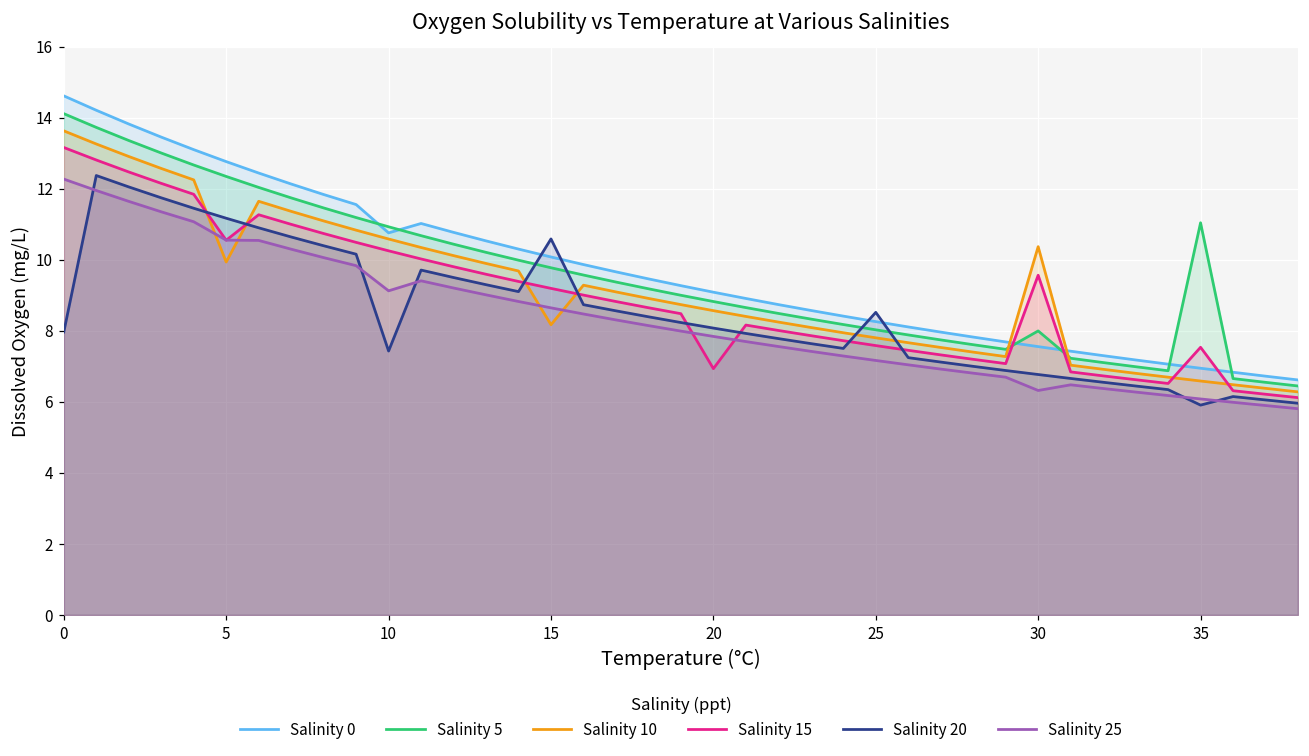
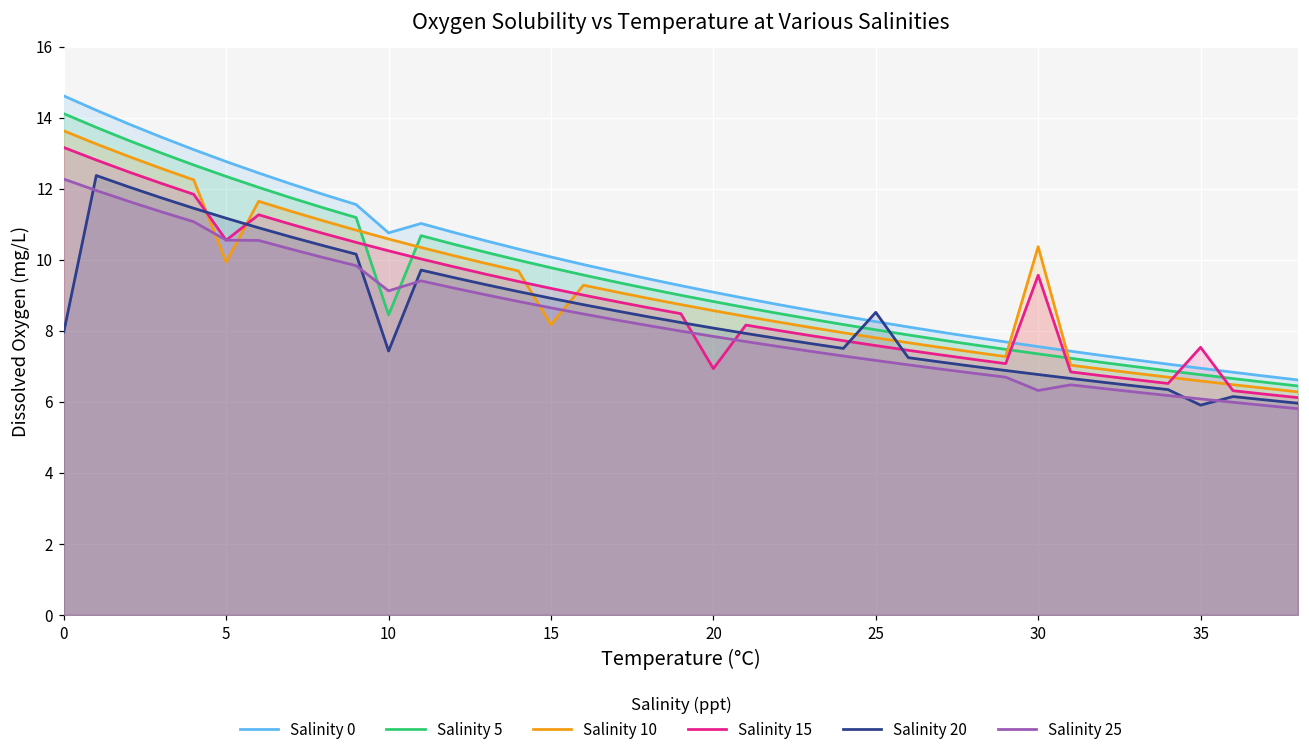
  {
    "Salinity 0": {
      "0": 14.6,
      "5": 12.8,
      "10": 10.8,
      "15": 10.1,
      "20": 9.1,
      "25": 8.3,
      "30": 7.6,
      "35": 7.0
    },
    "Salinity 5": {
      "0": 14.1,
      "5": 12.4,
-     "10": 10.9,
+     "10": 8.5,
      "15": 9.8,
      "20": 8.8,
      "25": 8.0,
-     "30": 8.0,
-     "35": 11.0
+     "30": 7.4,
+     "35": 6.8
    },
    "Salinity 10": {
      "0": 13.6,
      "5": 9.9,
      "10": 10.6,
      "15": 8.2,
      "20": 8.6,
      "25": 7.8,
      "30": 10.4,
      "35": 6.6
    },
    "Salinity 15": {
      "0": 13.2,
      "10": 10.3,
      "15": 9.2,
      "20": 6.9,
      "25": 7.6,
      "30": 9.6,
      "35": 7.5
    },
    "Salinity 20": {
      "0": 8.0,
      "5": 11.2,
      "10": 7.4,
-     "15": 10.6,
+     "15": 8.9,
      "20": 8.1,
      "25": 8.5,
      "30": 6.8,
      "35": 5.9
    },
    "Salinity 25": {
      "0": 12.3,
      "10": 9.1,
      "15": 8.7,
      "20": 7.8,
      "25": 7.2,
      "30": 6.3,
      "35": 6.1
    }
  }
